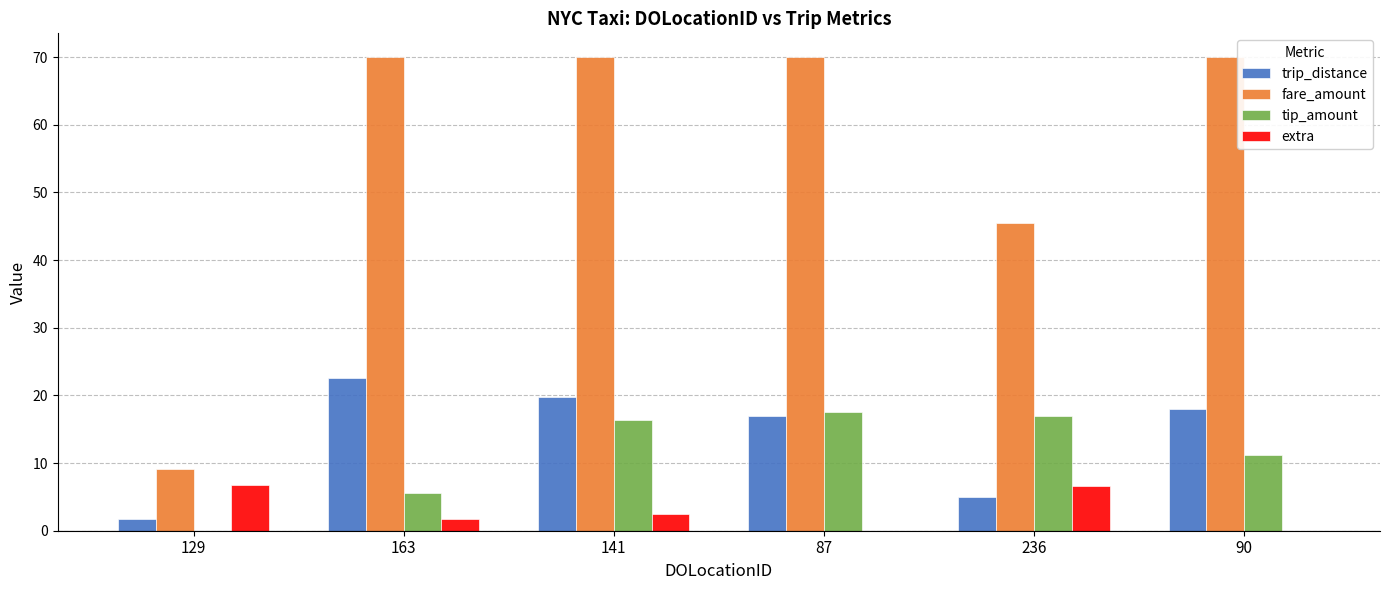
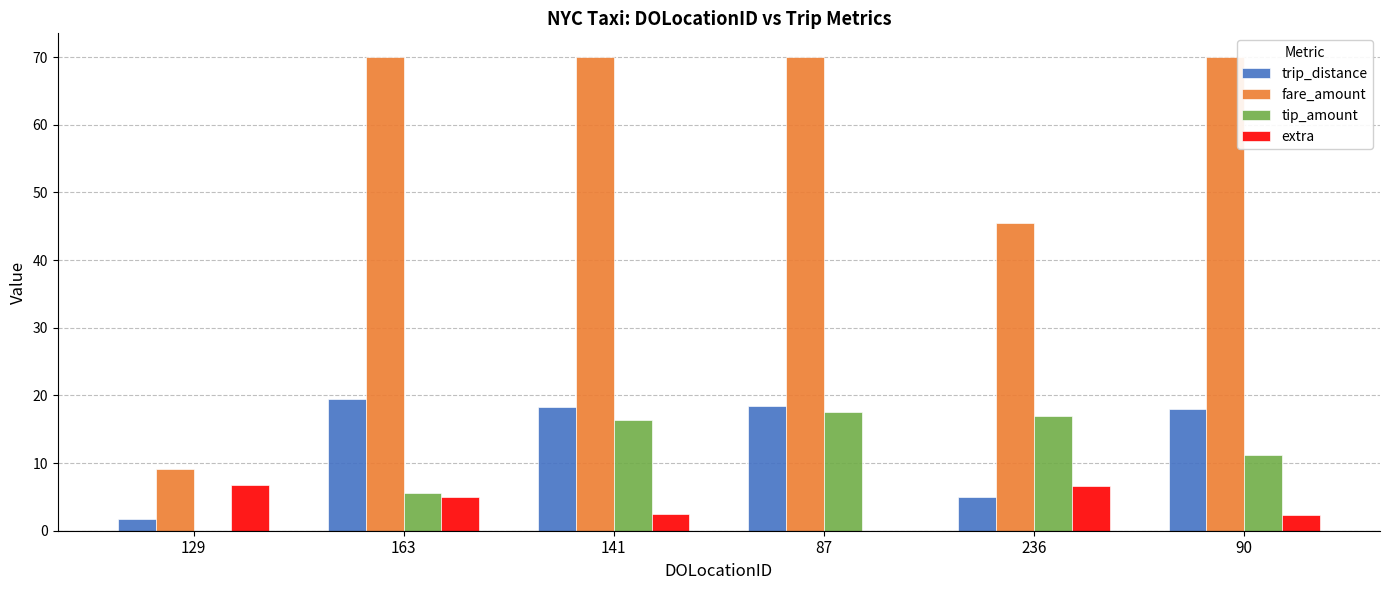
  {
    "trip_distance": {
      "129": 2,
-     "163": 23,
-     "141": 20,
-     "87": 17,
+     "163": 19,
+     "141": 18,
+     "87": 18,
      "236": 5,
      "90": 18
    },
    "fare_amount": {
      "129": 9,
      "163": 70,
      "141": 70,
      "87": 70,
      "236": 46,
      "90": 70
    },
    "tip_amount": {
      "129": 0,
      "163": 6,
      "141": 16,
      "87": 17,
      "236": 17,
      "90": 11
    },
    "extra": {
      "129": 7,
-     "163": 2,
+     "163": 5,
      "141": 3,
      "87": 0,
      "236": 7,
-     "90": 0
+     "90": 2
    }
  }
